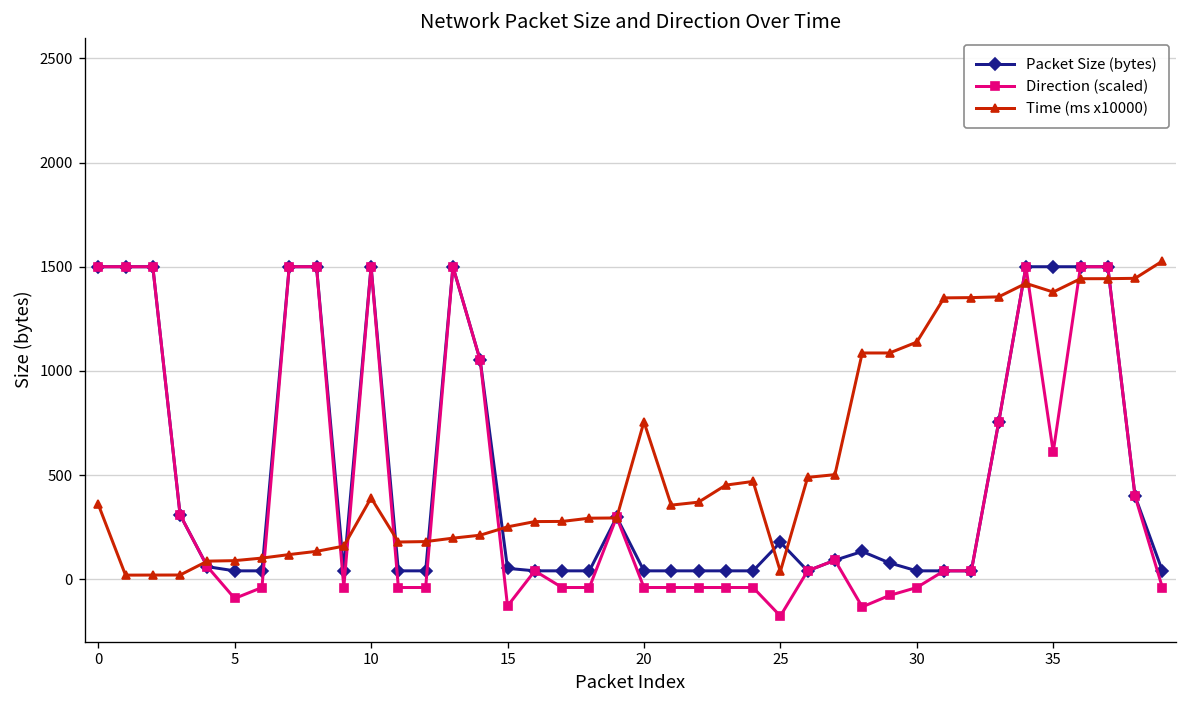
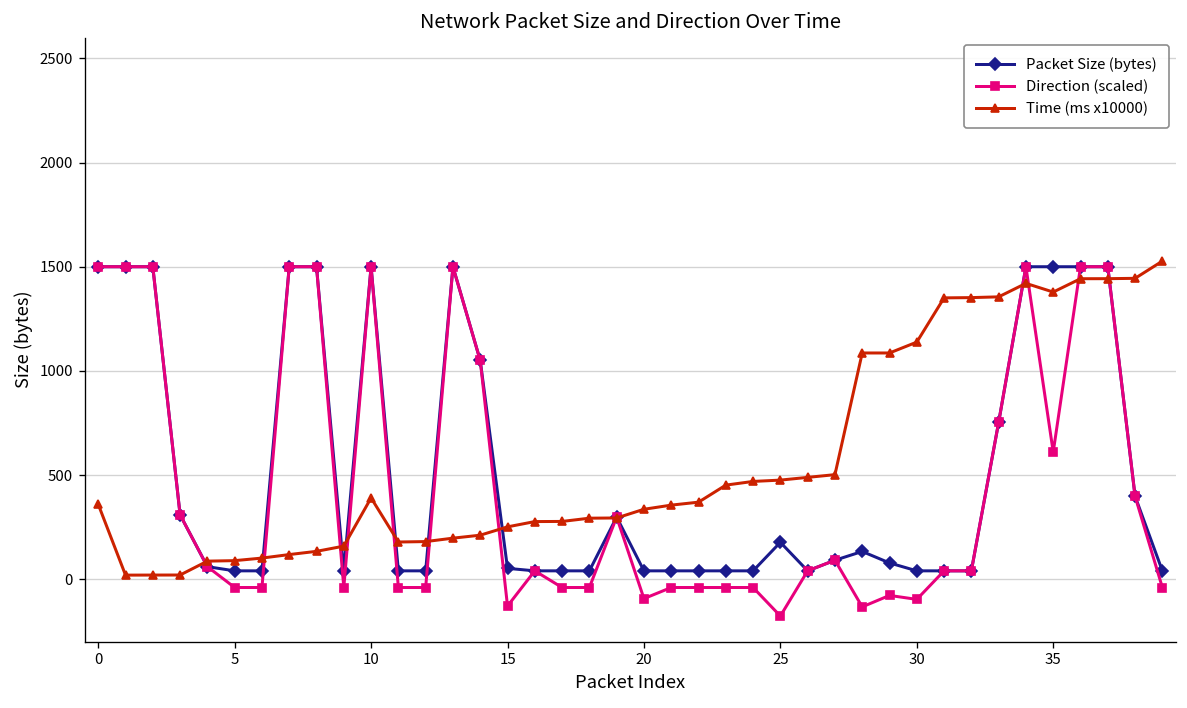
  {
    "Packet Size (bytes)": {
      "5": 40,
      "15": 50,
      "20": 40,
      "25": 180,
      "30": 40,
      "35": 1500
    },
    "Direction (scaled)": {
-     "5": -90,
+     "5": -40,
      "15": -130,
-     "20": -40,
+     "20": -90,
      "25": -180,
-     "30": -40,
+     "30": -100,
      "35": 610
    },
    "Time (ms x10000)": {
      "0": 360,
      "5": 90,
      "10": 390,
      "15": 250,
-     "20": 760,
-     "25": 40,
+     "20": 340,
+     "25": 480,
      "30": 1140,
      "35": 1380
    }
  }
